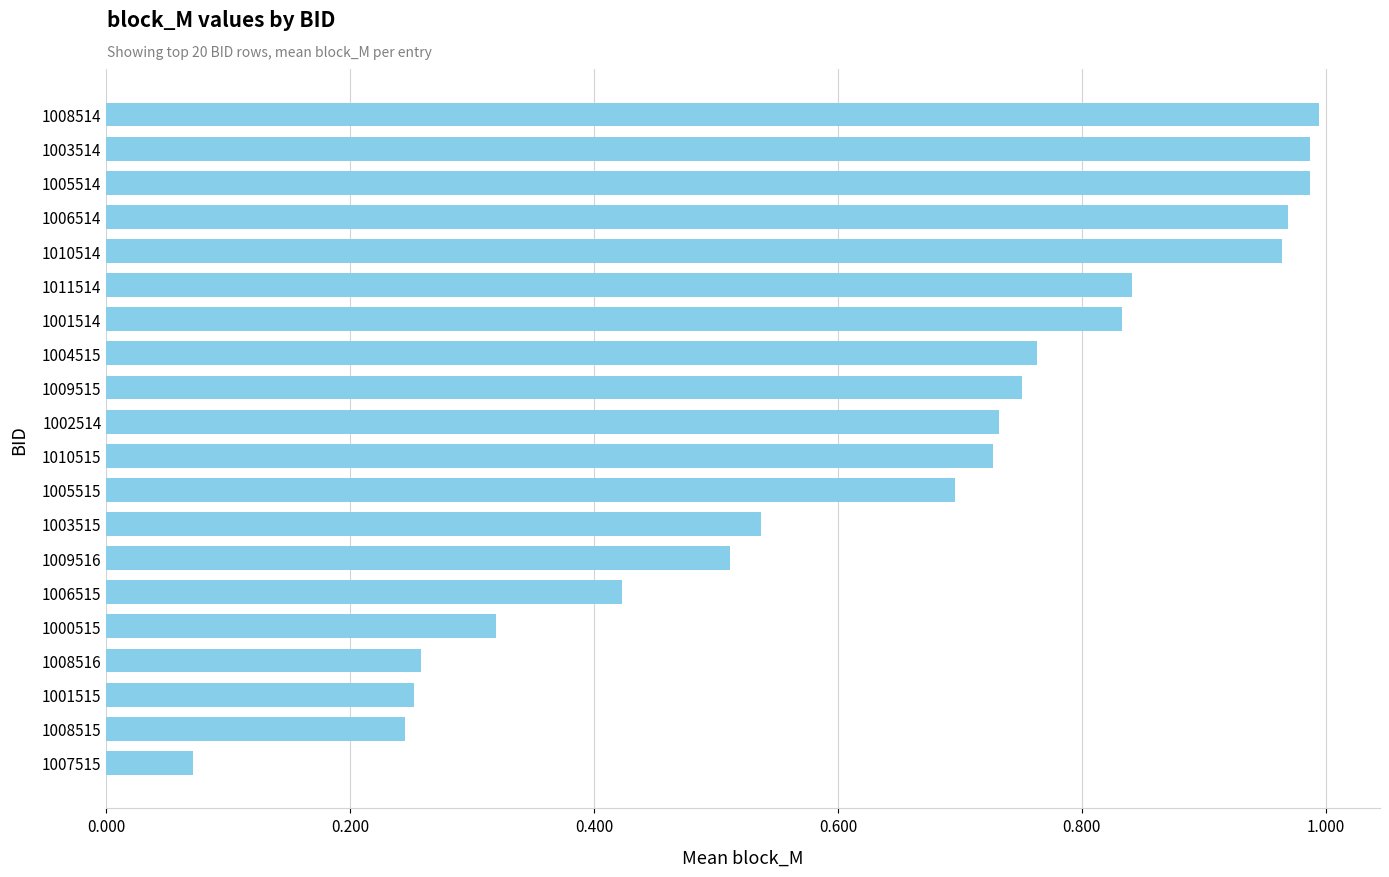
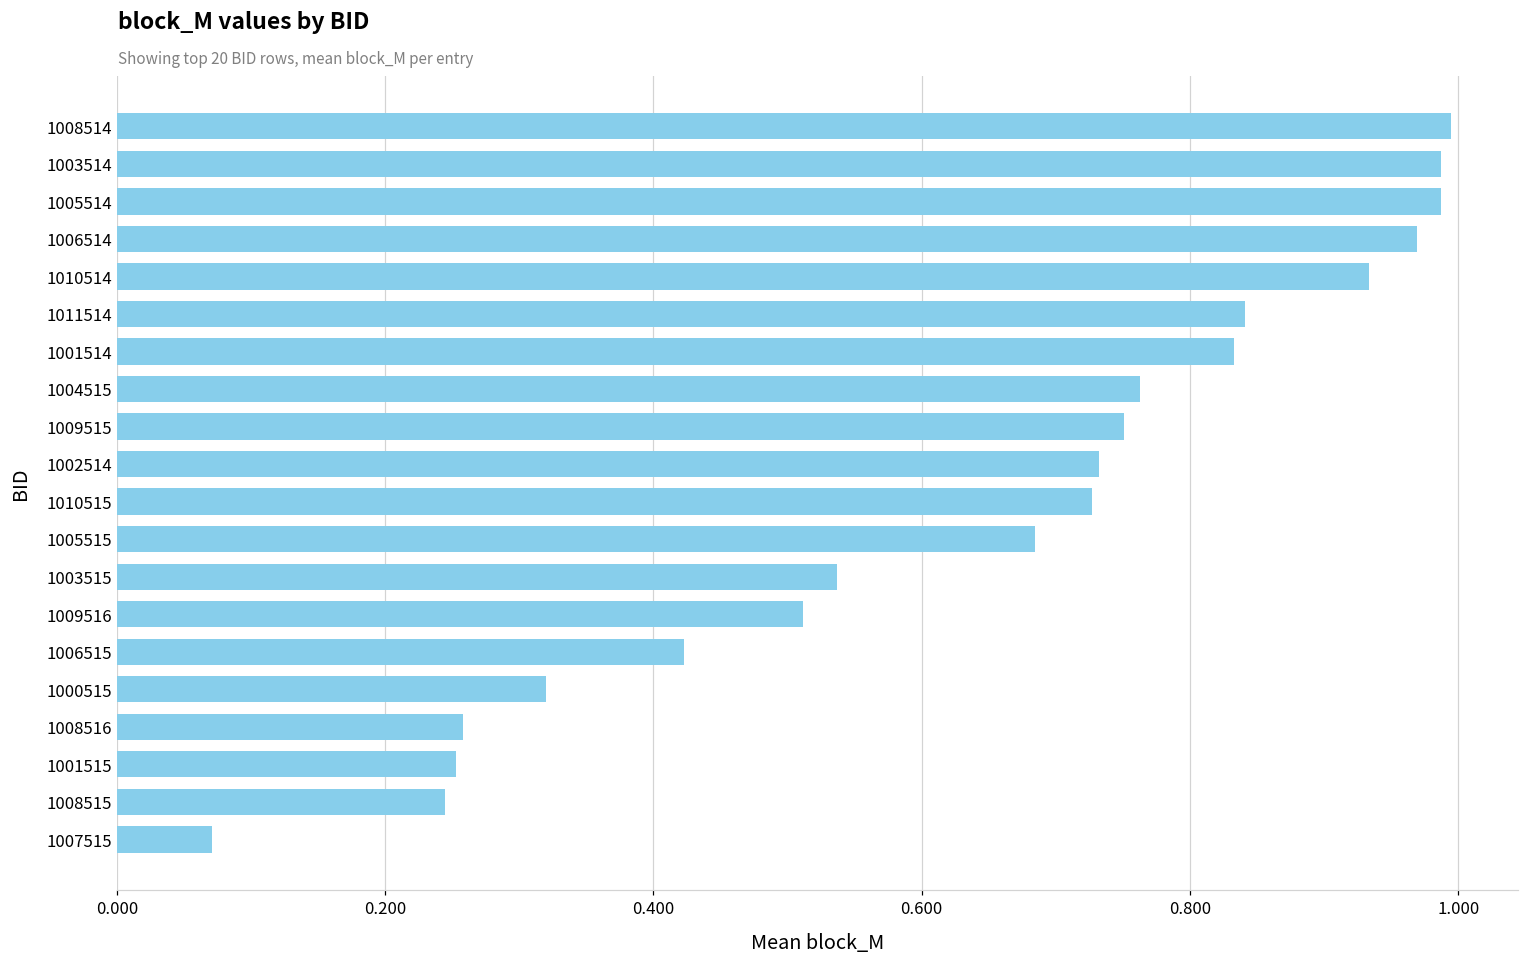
  {
    "1008514": 0.995,
    "1003514": 0.987,
    "1005514": 0.987,
    "1006514": 0.969,
-   "1010514": 0.964,
+   "1010514": 0.934,
    "1011514": 0.841,
    "1001514": 0.833,
    "1004515": 0.763,
    "1009515": 0.751,
    "1002514": 0.732,
    "1010515": 0.727,
-   "1005515": 0.696,
+   "1005515": 0.685,
    "1003515": 0.537,
    "1009516": 0.512,
    "1006515": 0.423,
    "1000515": 0.320,
    "1008516": 0.258,
    "1001515": 0.253,
    "1008515": 0.245,
    "1007515": 0.071
  }
